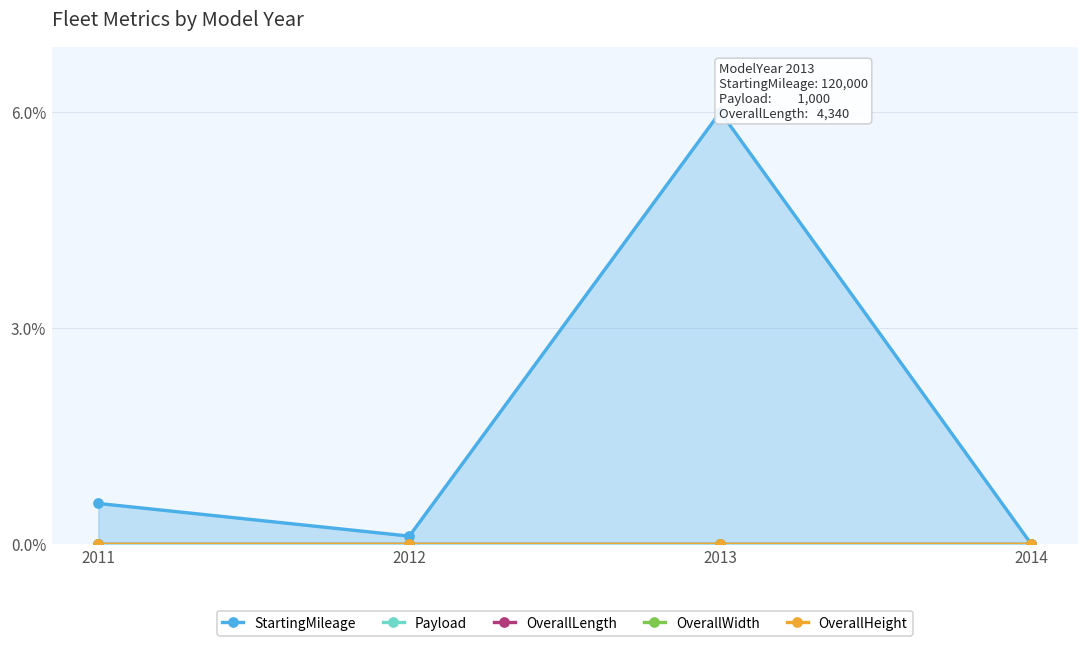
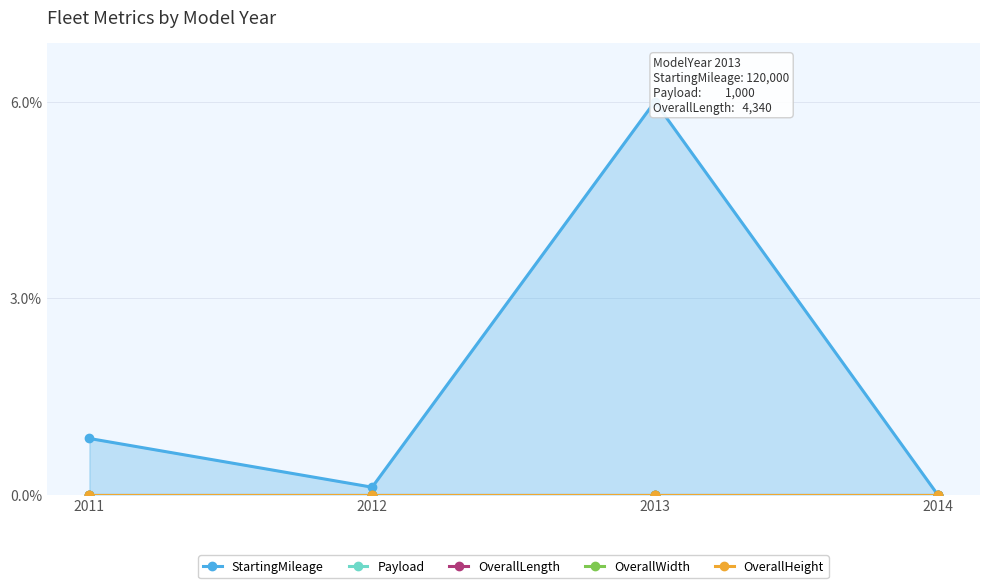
  {
    "StartingMileage": {
-     "2011": "0.6%",
+     "2011": "0.9%",
      "2012": "0.1%"
    },
    "OverallHeight": {
      "2011": "0.0%",
      "2012": "0.0%",
      "2013": "0.0%"
    }
  }
